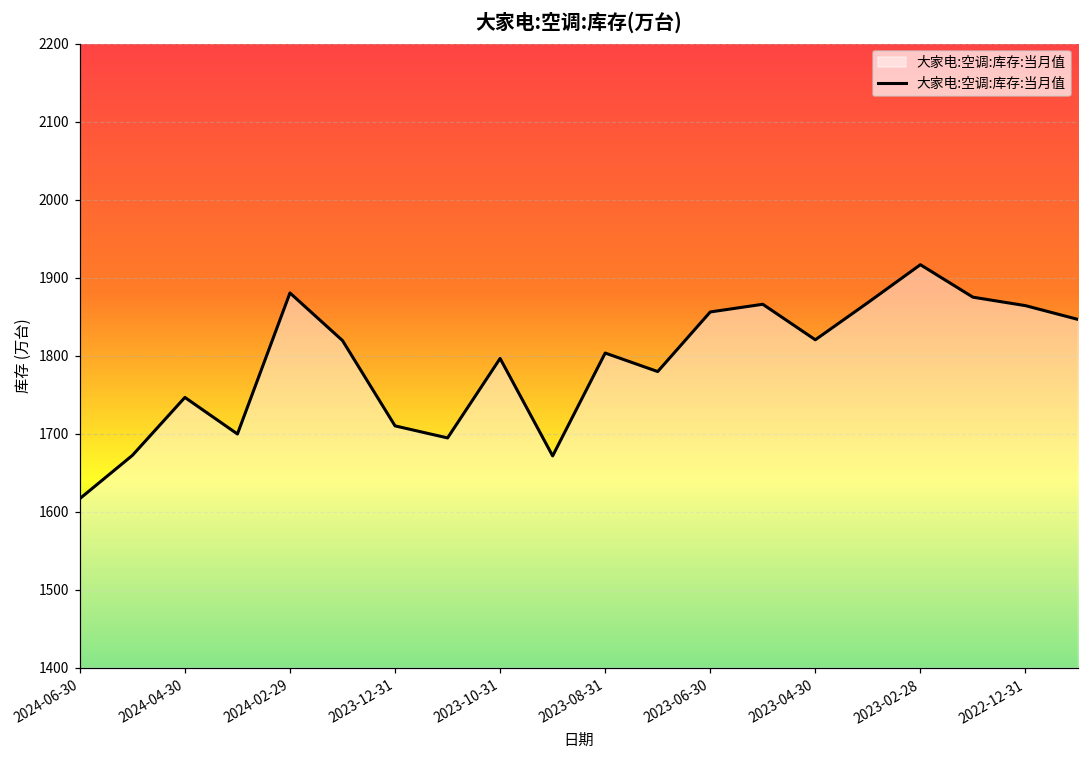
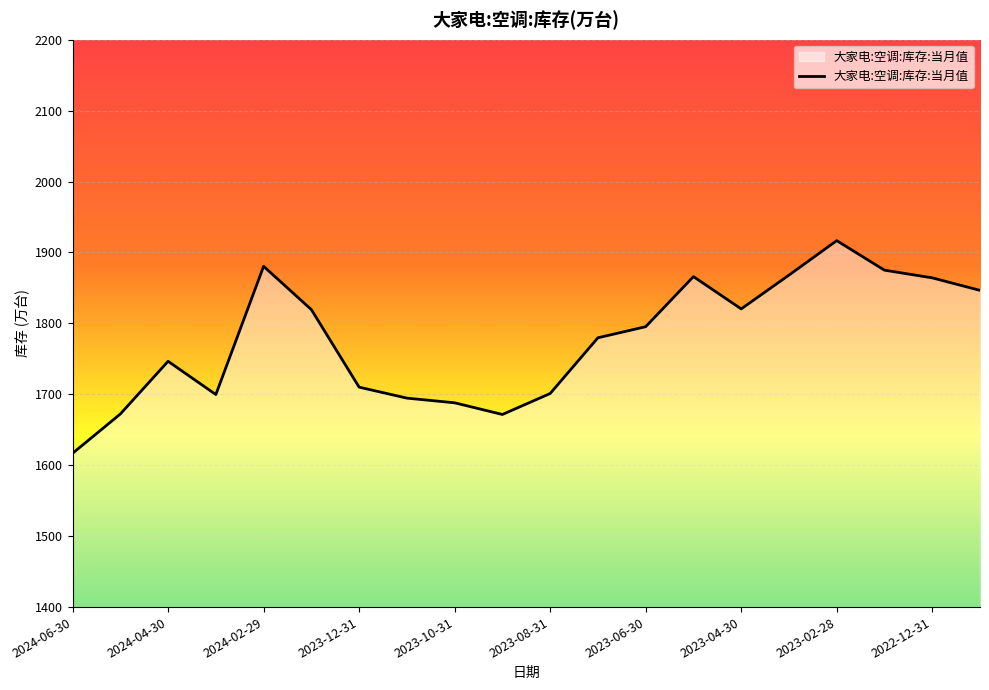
  {
    "2024-06-30": 1620,
    "2024-04-30": 1750,
    "2024-02-29": 1880,
    "2023-12-31": 1710,
-   "2023-10-31": 1800,
-   "2023-08-31": 1800,
-   "2023-06-30": 1860,
+   "2023-10-31": 1690,
+   "2023-08-31": 1700,
+   "2023-06-30": 1800,
    "2023-04-30": 1820,
    "2023-02-28": 1920,
    "2022-12-31": 1860
  }
